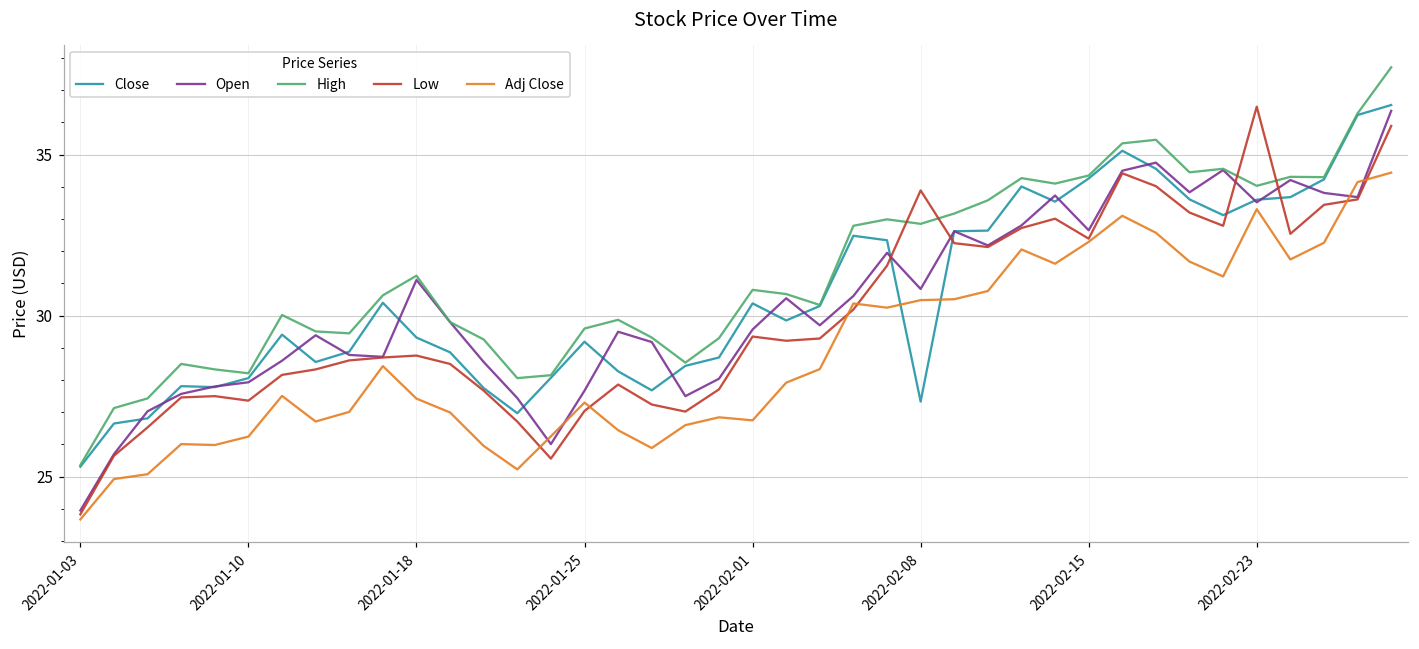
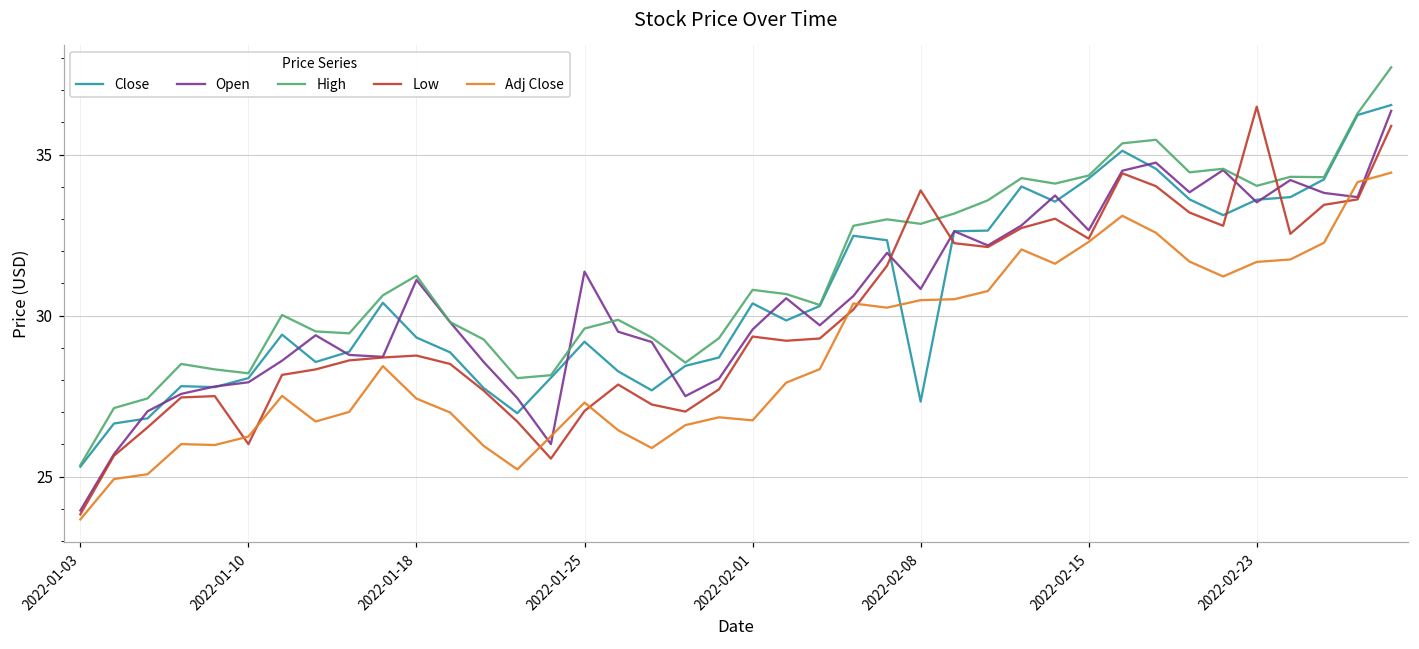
  {
    "Close": {
      "2022-01-10": 28.1,
      "2022-01-18": 29.3,
      "2022-01-25": 29.2,
      "2022-02-01": 30.4,
      "2022-02-08": 27.3,
      "2022-02-15": 34.3
    },
    "Open": {
      "2022-01-03": 24.0,
      "2022-01-10": 27.9,
      "2022-01-18": 31.1,
-     "2022-01-25": 27.7,
+     "2022-01-25": 31.4,
      "2022-02-01": 29.6,
      "2022-02-08": 30.8,
      "2022-02-15": 32.7
    },
    "High": {
      "2022-01-10": 28.2,
      "2022-01-18": 31.2,
      "2022-01-25": 29.6,
      "2022-02-01": 30.8,
      "2022-02-08": 32.8,
      "2022-02-15": 34.3,
      "2022-02-23": 34.0
    },
    "Low": {
      "2022-01-03": 23.8,
-     "2022-01-10": 27.4,
+     "2022-01-10": 26.0,
      "2022-01-18": 28.8,
      "2022-01-25": 27.0,
      "2022-02-01": 29.4,
      "2022-02-08": 33.9,
      "2022-02-15": 32.4,
      "2022-02-23": 36.5
    },
    "Adj Close": {
      "2022-01-03": 23.7,
      "2022-01-10": 26.2,
      "2022-01-18": 27.4,
      "2022-01-25": 27.3,
      "2022-02-01": 26.7,
      "2022-02-08": 30.5,
      "2022-02-15": 32.3,
-     "2022-02-23": 33.3
+     "2022-02-23": 31.7
    }
  }
